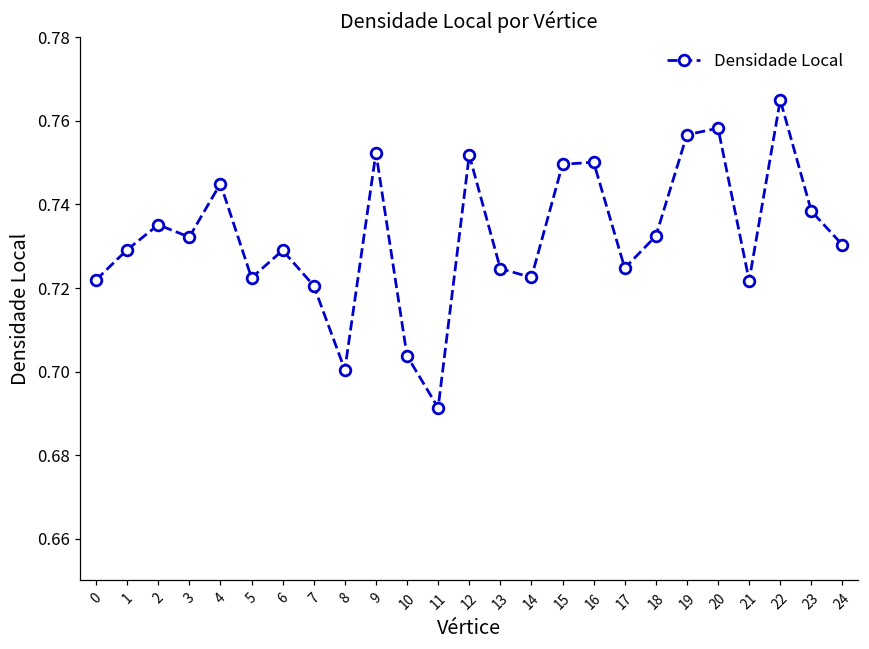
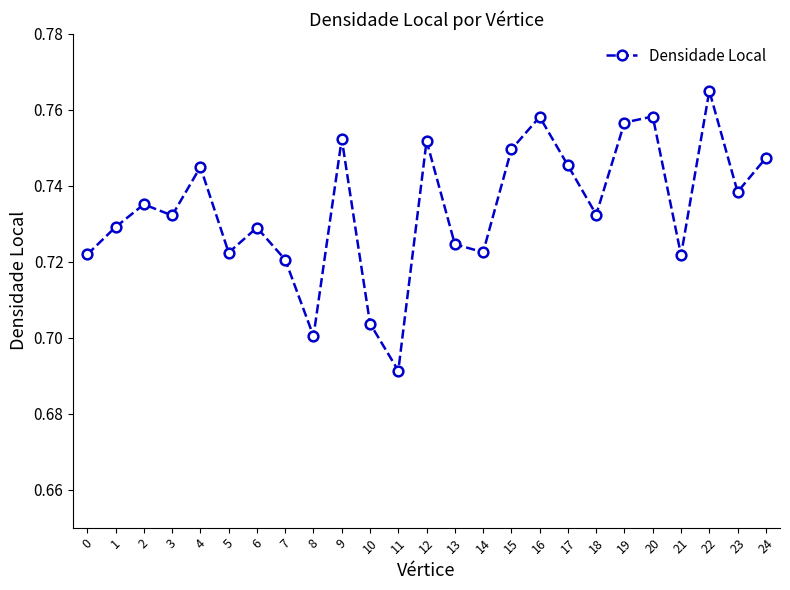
  {
    "0": 0.722,
    "1": 0.729,
    "2": 0.735,
    "3": 0.732,
    "4": 0.745,
    "5": 0.722,
    "6": 0.729,
    "7": 0.721,
    "8": 0.700,
    "9": 0.752,
    "10": 0.704,
    "11": 0.691,
    "12": 0.752,
    "13": 0.725,
    "14": 0.723,
    "15": 0.750,
-   "16": 0.750,
-   "17": 0.725,
+   "16": 0.758,
+   "17": 0.745,
    "18": 0.732,
    "19": 0.757,
    "20": 0.758,
    "21": 0.722,
    "22": 0.765,
    "23": 0.738,
-   "24": 0.730
+   "24": 0.747
  }
